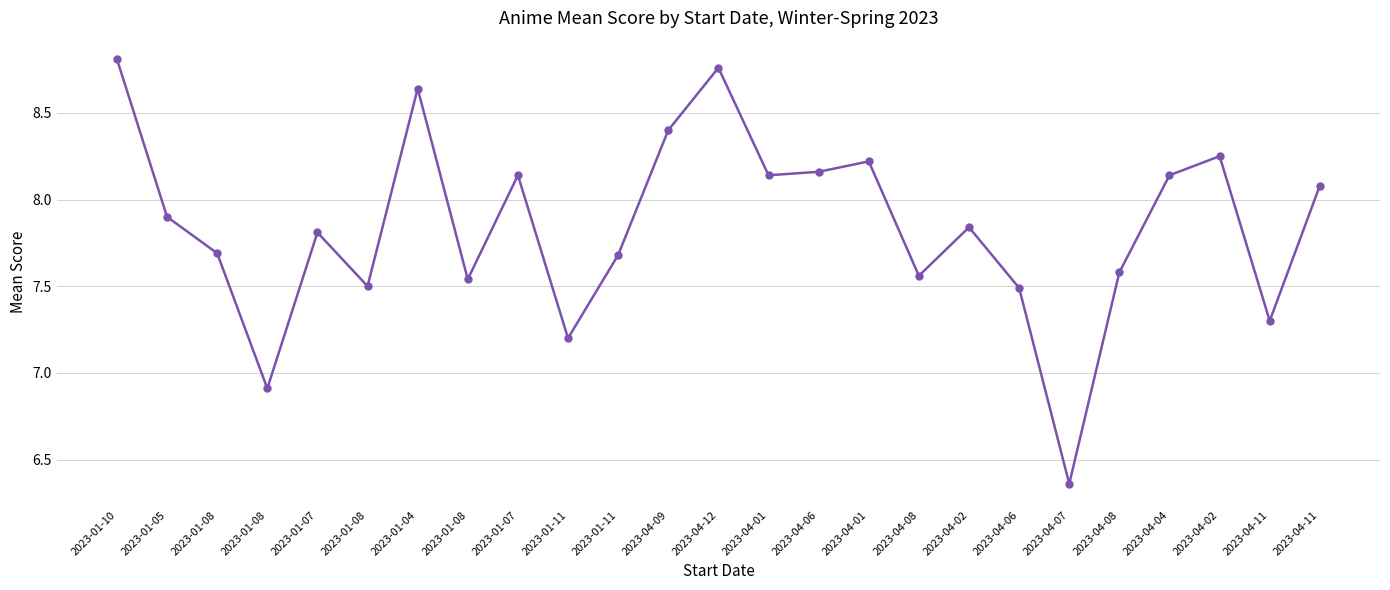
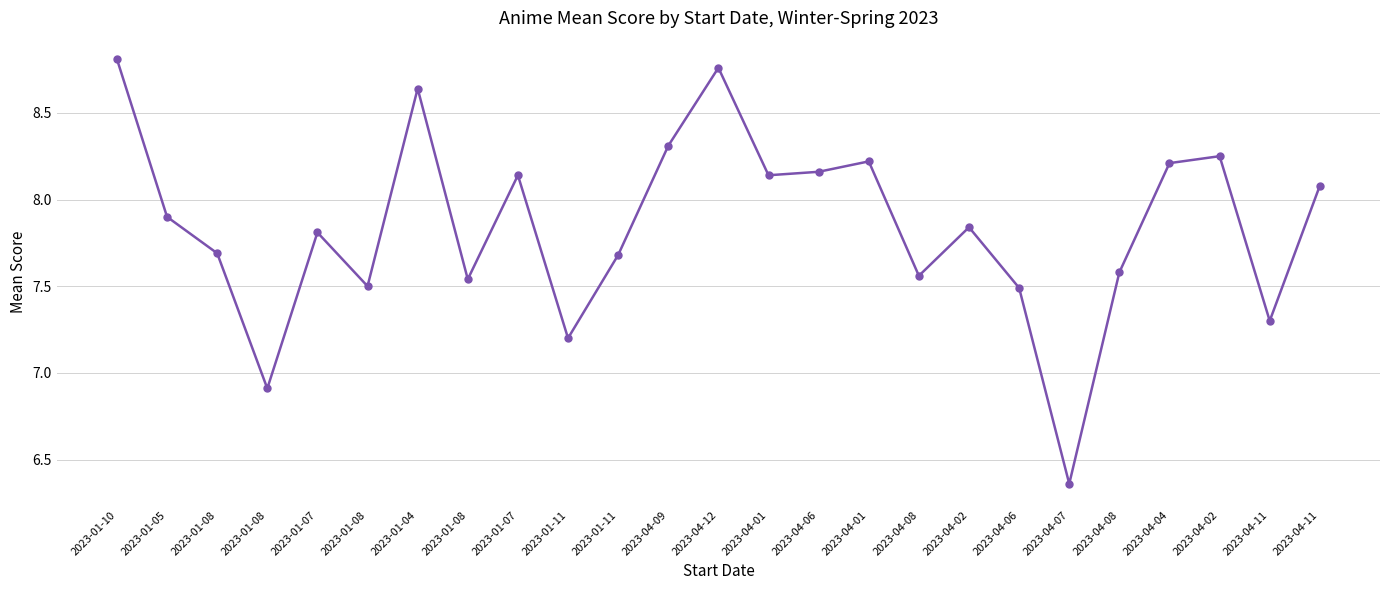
  {
    "2023-01-10": 8.81,
    "2023-01-05": 7.90,
    "2023-01-04": 8.64,
-   "2023-04-09": 8.40,
+   "2023-04-09": 8.31,
    "2023-04-12": 8.76,
    "2023-04-07": 6.36,
-   "2023-04-04": 8.14
+   "2023-04-04": 8.21
  }
